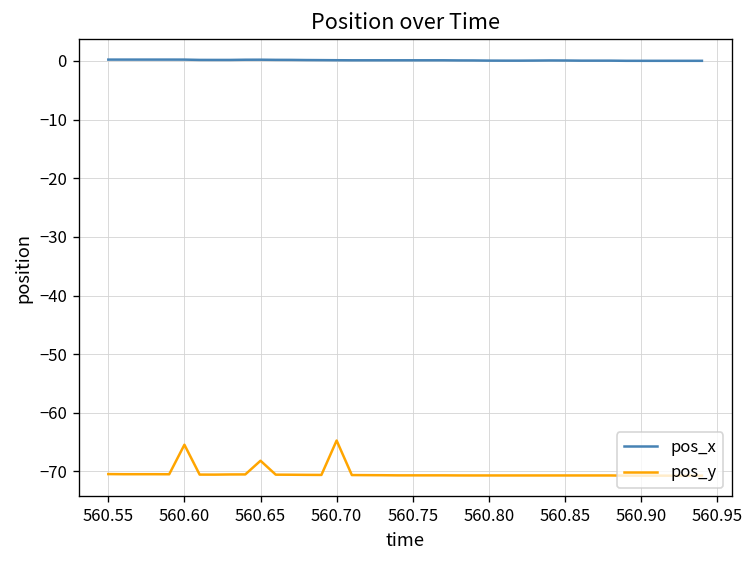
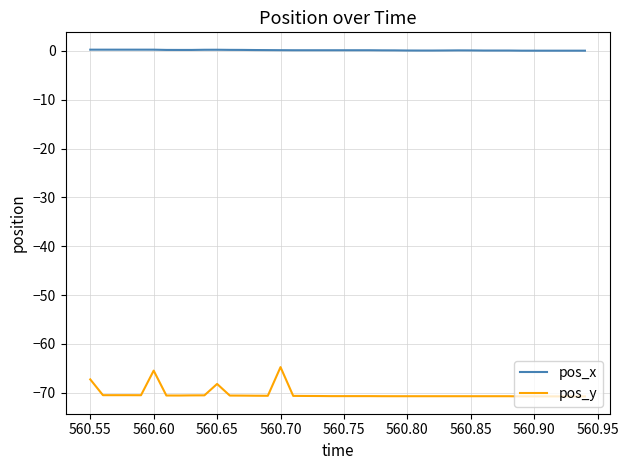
  {
    "pos_x": {
      "560.55": 0,
      "560.60": 0,
      "560.65": 0,
      "560.70": 0,
      "560.75": 0,
      "560.80": 0,
      "560.85": 0,
      "560.90": 0
    },
    "pos_y": {
-     "560.55": -70,
+     "560.55": -67,
      "560.60": -65,
      "560.65": -68,
      "560.70": -65,
      "560.75": -71,
      "560.80": -71,
      "560.85": -71
    }
  }
